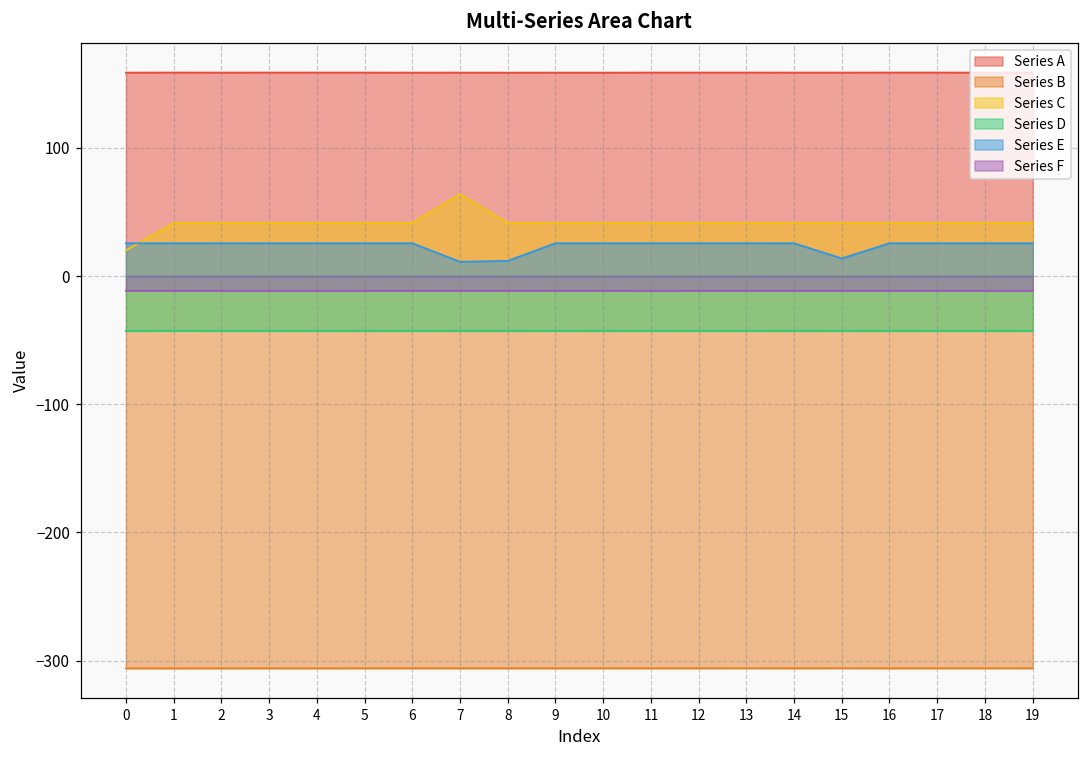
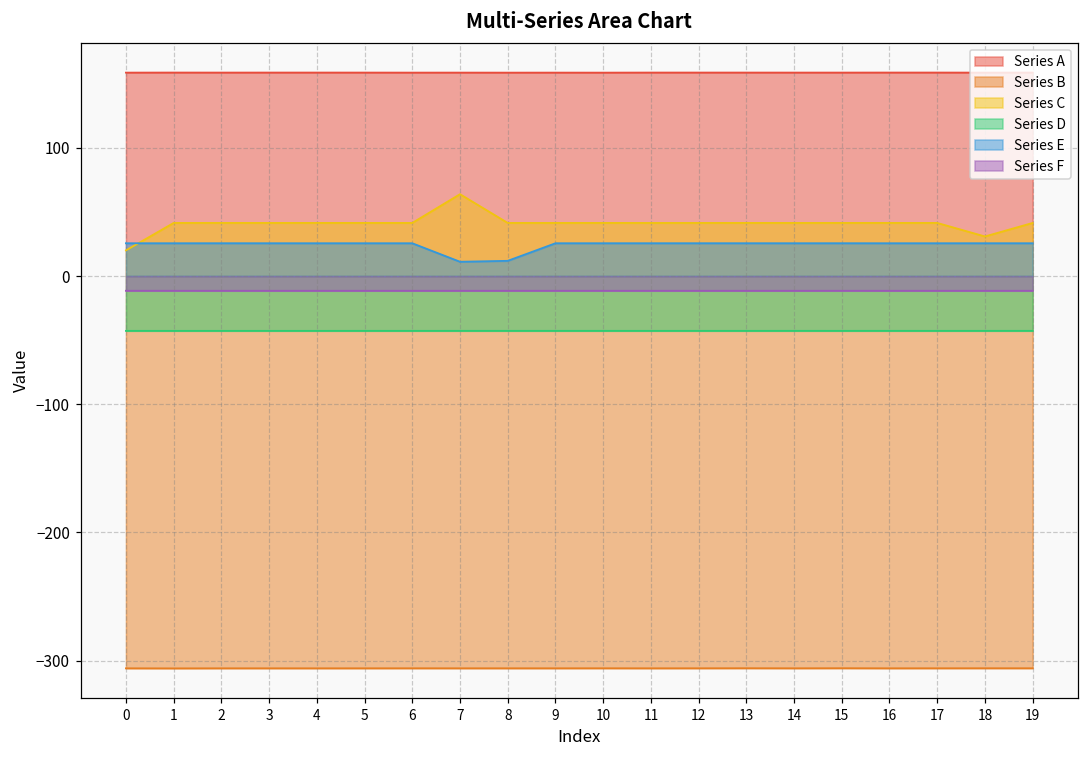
  {
    "Series C": {
      "0": 20,
      "1": 41,
      "2": 41,
      "3": 41,
      "4": 41,
      "5": 41,
      "6": 41,
      "7": 64,
      "8": 41,
      "9": 41,
      "10": 41,
      "11": 41,
      "12": 41,
      "13": 41,
      "14": 41,
      "15": 41,
      "16": 41,
      "17": 41,
-     "18": 41,
+     "18": 31,
      "19": 41
    },
    "Series E": {
      "0": 26,
      "1": 26,
      "2": 26,
      "3": 26,
      "4": 26,
      "5": 26,
      "6": 26,
      "7": 11,
      "8": 12,
      "9": 26,
      "10": 26,
      "11": 26,
      "12": 26,
      "13": 26,
      "14": 26,
-     "15": 14,
+     "15": 26,
      "16": 26,
      "17": 26,
      "18": 26,
      "19": 26
    }
  }
